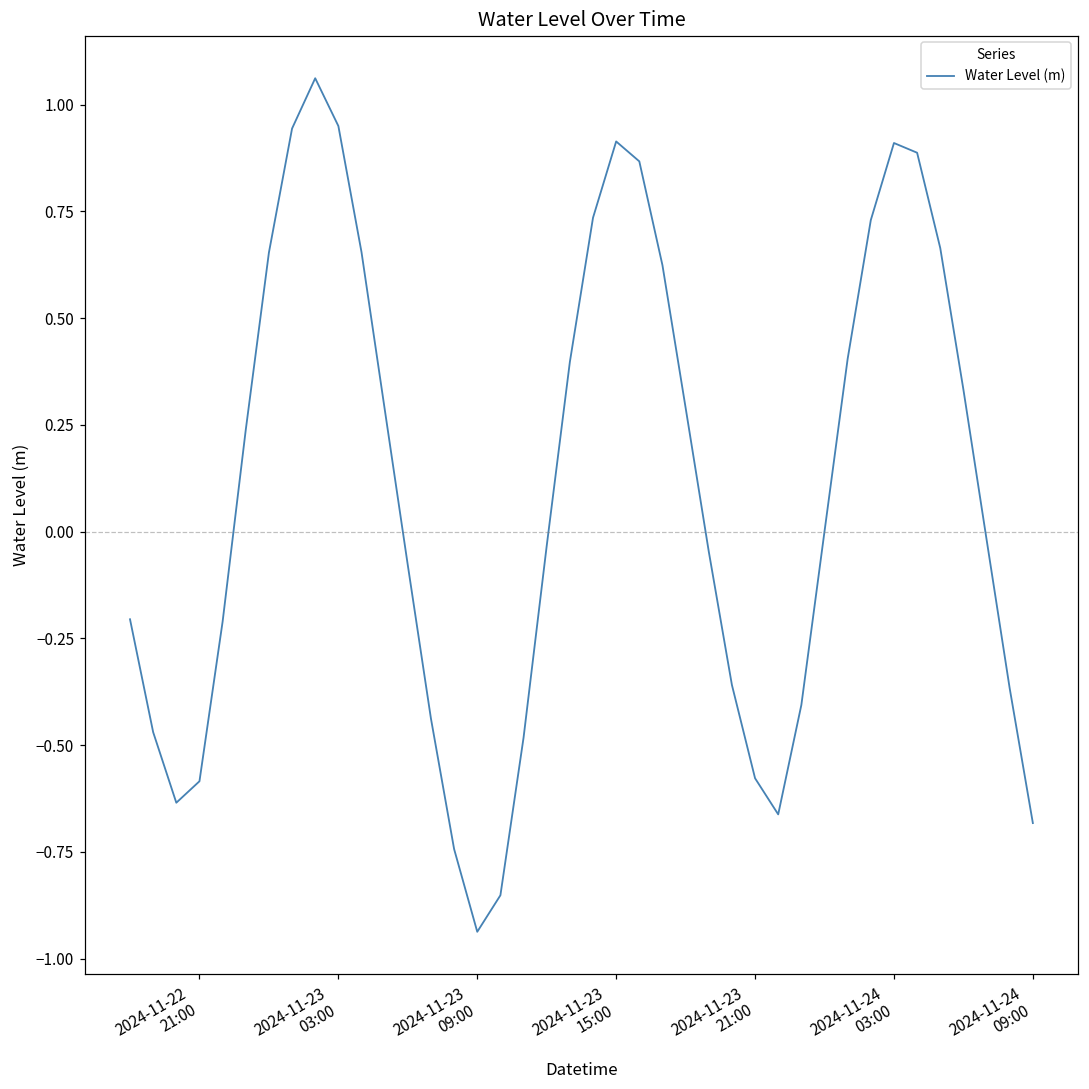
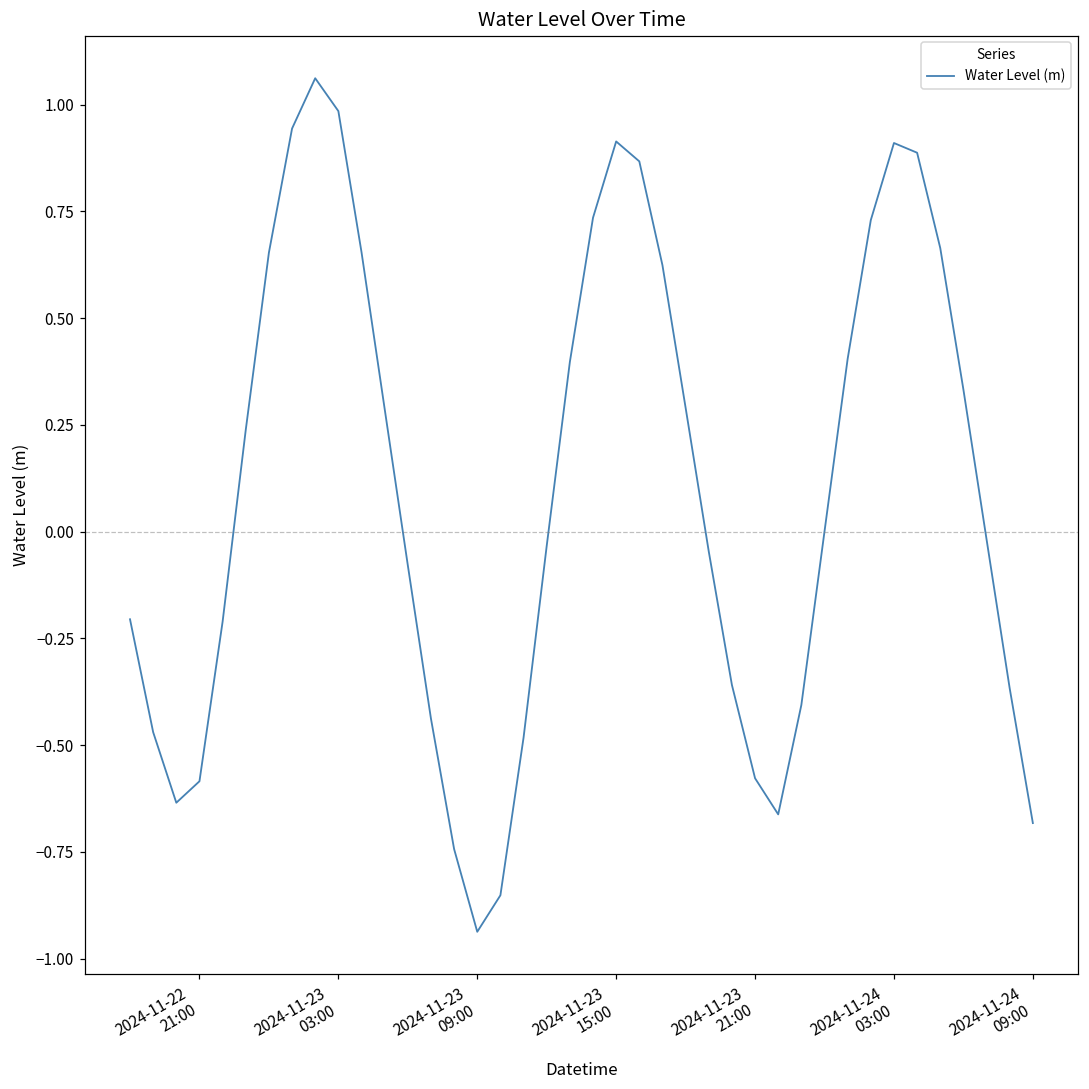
  {
    "2024-11-22 21:00": -0.58,
-   "2024-11-23 03:00": 0.95,
+   "2024-11-23 03:00": 0.98,
    "2024-11-23 09:00": -0.94,
    "2024-11-23 15:00": 0.91,
    "2024-11-23 21:00": -0.58,
    "2024-11-24 03:00": 0.91,
    "2024-11-24 09:00": -0.68
  }
